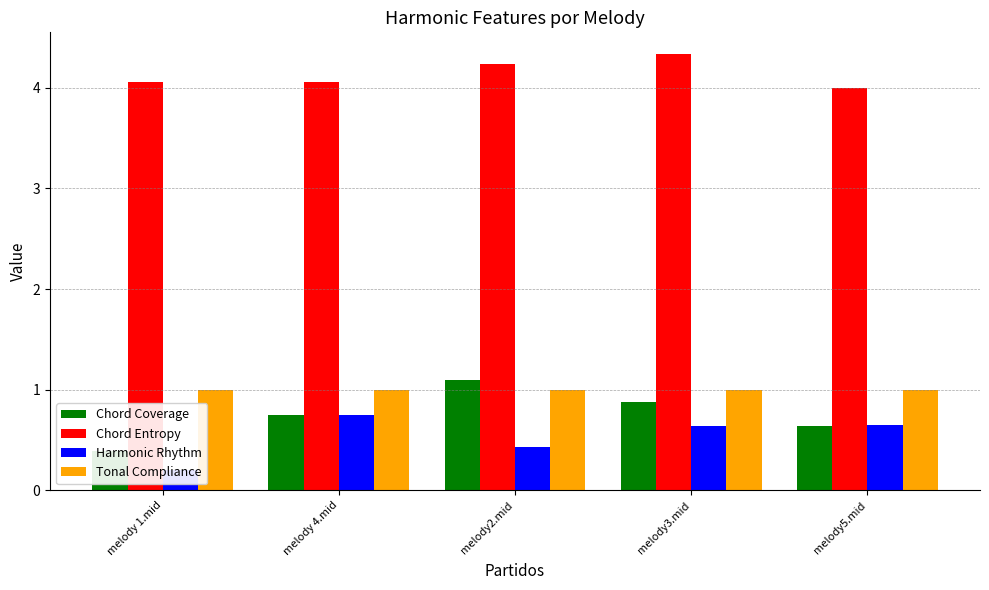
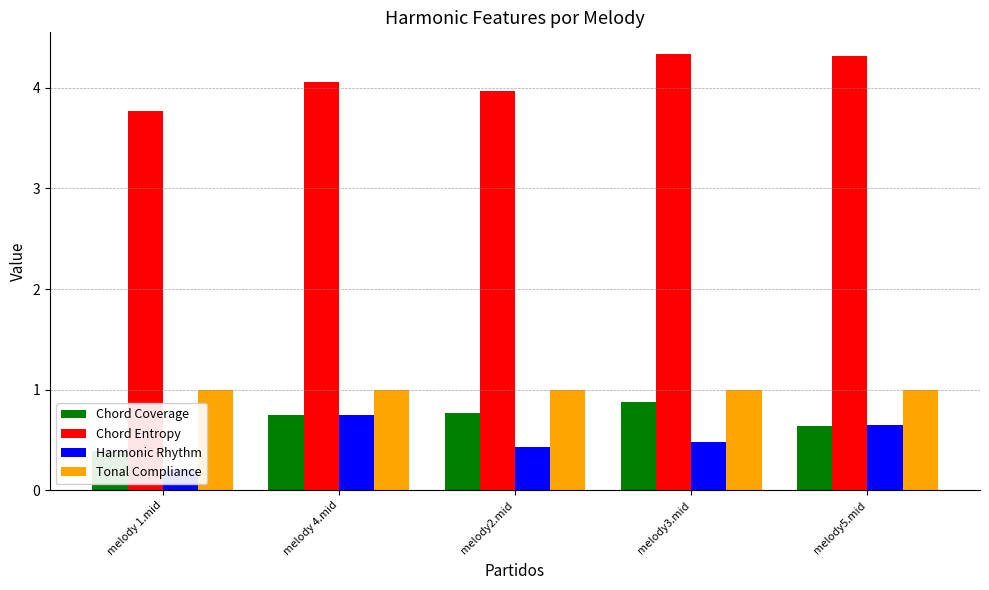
  {
    "Chord Coverage": {
      "melody 4.mid": 0.75,
-     "melody2.mid": 1.10,
+     "melody2.mid": 0.77,
      "melody3.mid": 0.88,
      "melody5.mid": 0.64
    },
    "Chord Entropy": {
-     "melody 1.mid": 4.05,
+     "melody 1.mid": 3.77,
      "melody 4.mid": 4.05,
-     "melody2.mid": 4.24,
+     "melody2.mid": 3.97,
      "melody3.mid": 4.33,
-     "melody5.mid": 3.99
+     "melody5.mid": 4.32
    },
    "Harmonic Rhythm": {
      "melody 4.mid": 0.75,
      "melody2.mid": 0.43,
-     "melody3.mid": 0.64,
+     "melody3.mid": 0.48,
      "melody5.mid": 0.65
    },
    "Tonal Compliance": {
      "melody 1.mid": 1.00,
      "melody 4.mid": 1.00,
      "melody2.mid": 1.00,
      "melody3.mid": 1.00,
      "melody5.mid": 1.00
    }
  }
